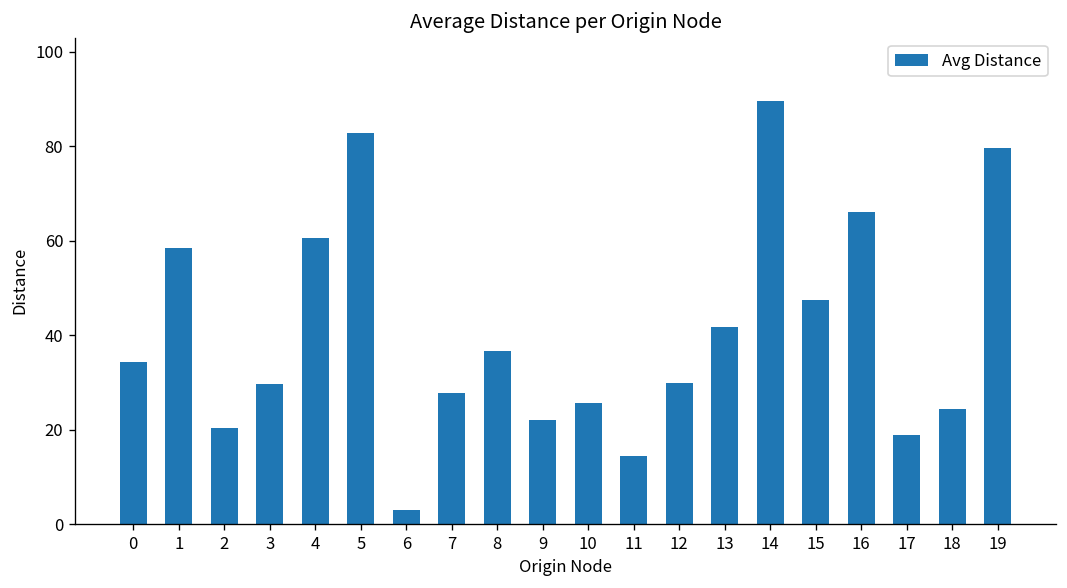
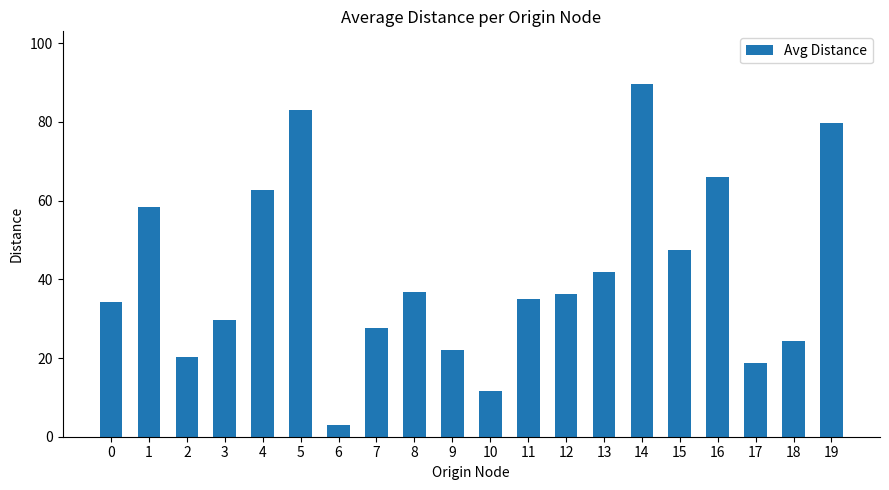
  {
    "0": 34,
    "1": 58,
    "2": 20,
    "3": 30,
-   "4": 61,
+   "4": 63,
    "5": 83,
    "6": 3,
    "7": 28,
    "8": 37,
    "9": 22,
-   "10": 26,
-   "11": 14,
-   "12": 30,
+   "10": 12,
+   "11": 35,
+   "12": 36,
    "13": 42,
    "14": 90,
    "15": 47,
    "16": 66,
    "17": 19,
    "18": 24,
    "19": 80
  }
